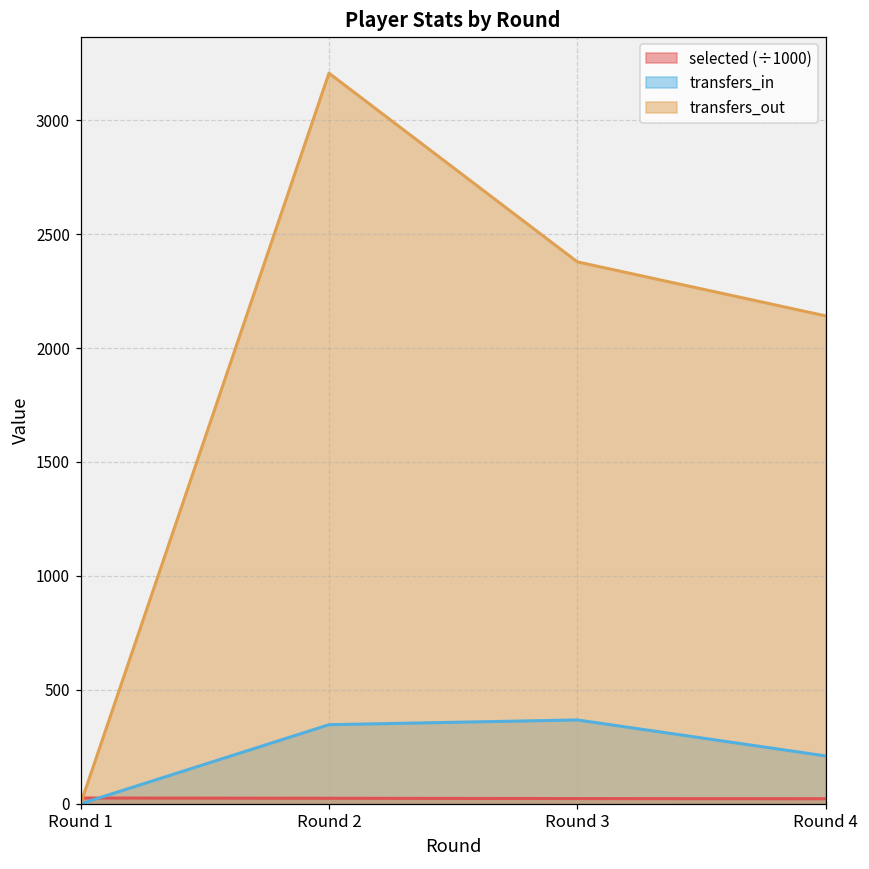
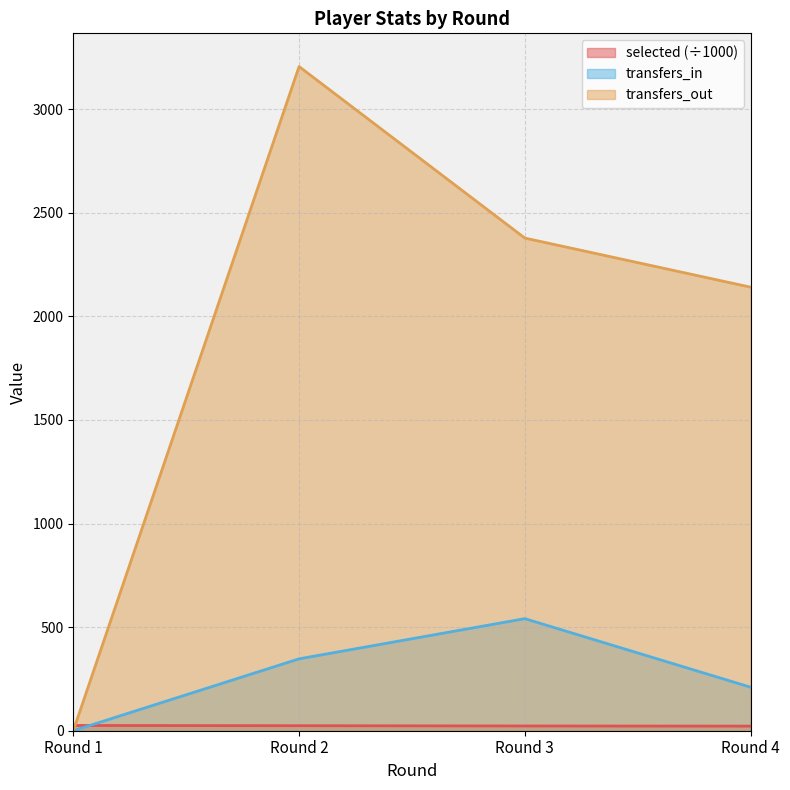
  {
    "transfers_in": {
      "Round 2": 350,
-     "Round 3": 370,
+     "Round 3": 540,
      "Round 4": 210
    }
  }
